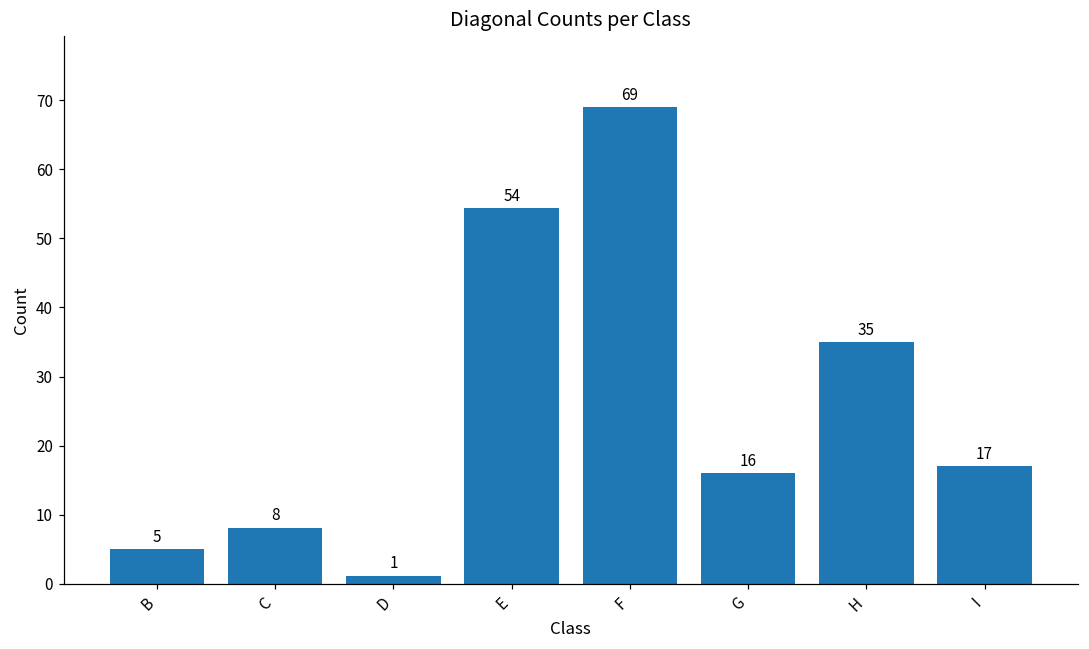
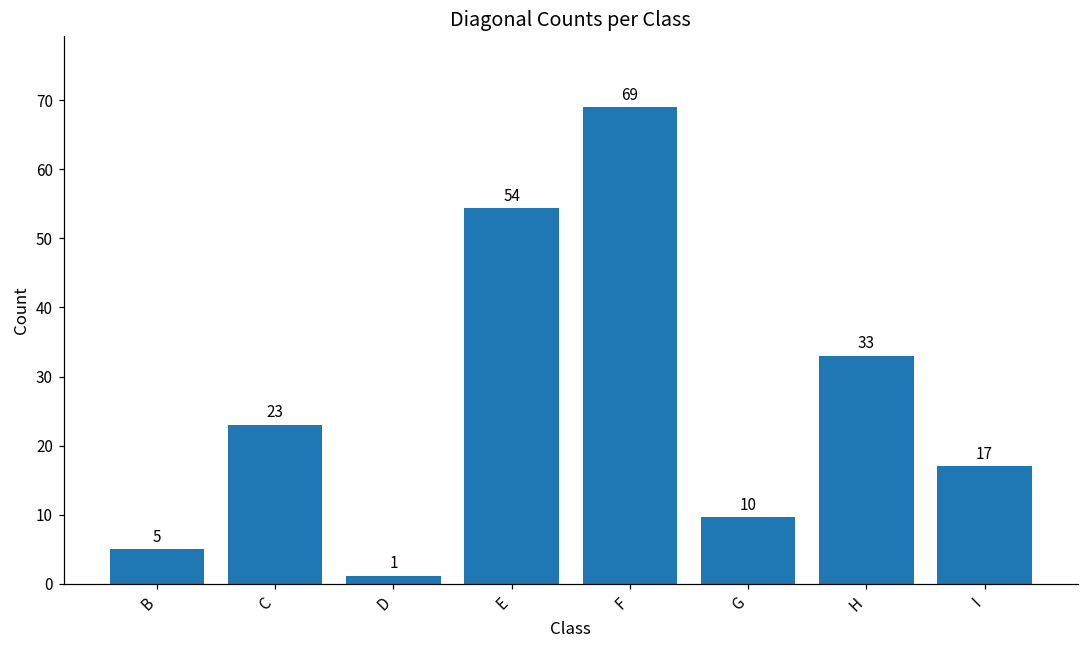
  {
    "B": 5,
-   "C": 8,
+   "C": 23,
    "D": 1,
    "E": 54,
    "F": 69,
-   "G": 16,
-   "H": 35,
+   "G": 10,
+   "H": 33,
    "I": 17
  }
